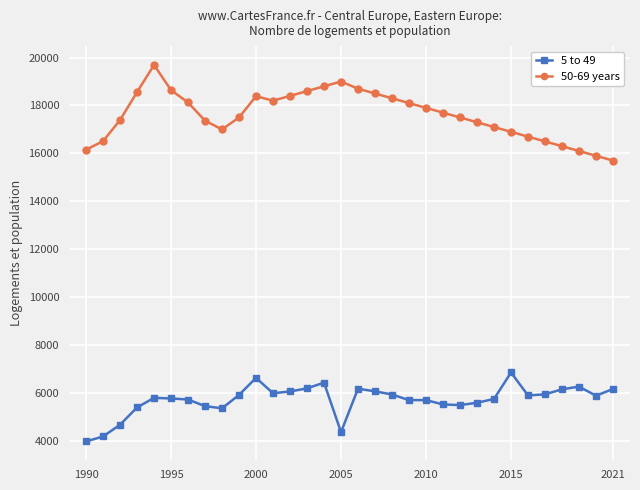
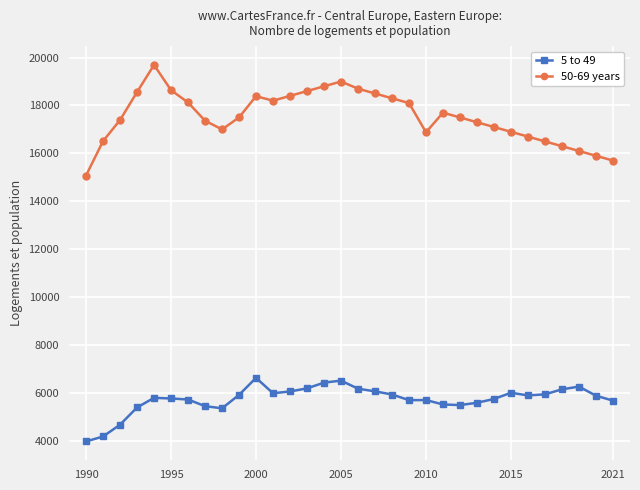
  {
    "5 to 49": {
      "1990": 4000,
      "1995": 5800,
      "2000": 6600,
-     "2005": 4400,
+     "2005": 6500,
      "2010": 5700,
-     "2015": 6900,
-     "2021": 6200
+     "2015": 6000,
+     "2021": 5700
    },
    "50-69 years": {
-     "1990": 16200,
+     "1990": 15100,
      "1995": 18600,
      "2000": 18400,
      "2005": 19000,
-     "2010": 17900,
+     "2010": 16900,
      "2015": 16900,
      "2021": 15700
    }
  }
